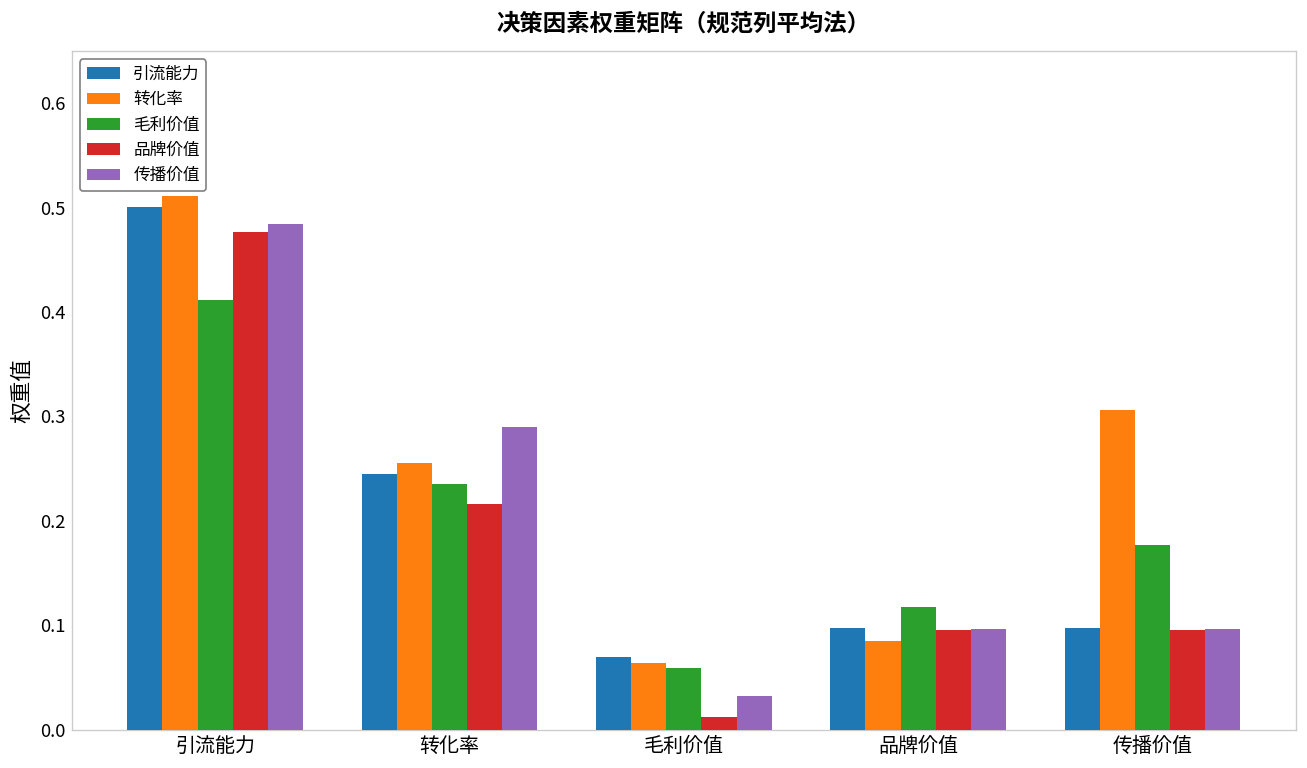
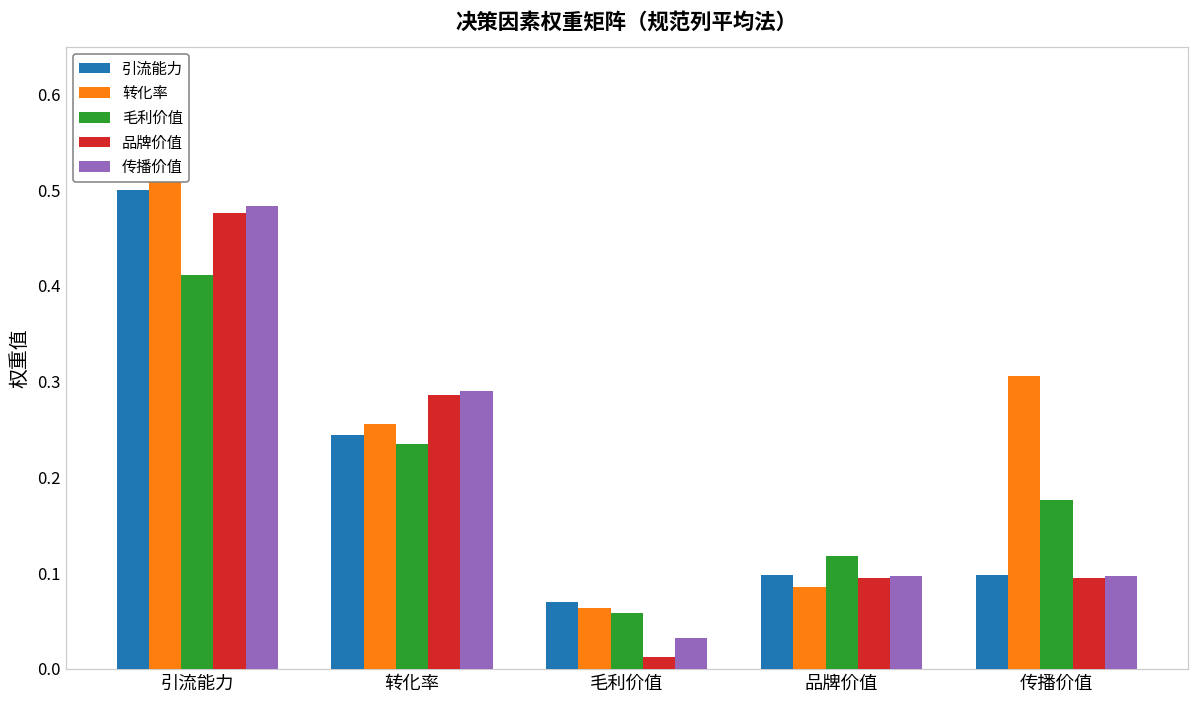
  {
    "引流能力": {
      "引流能力": 0.50,
      "转化率": 0.24,
      "毛利价值": 0.07,
      "品牌价值": 0.10,
      "传播价值": 0.10
    },
    "转化率": {
      "引流能力": 0.51,
      "转化率": 0.26,
      "毛利价值": 0.06,
      "品牌价值": 0.09,
      "传播价值": 0.31
    },
    "毛利价值": {
      "引流能力": 0.41,
      "转化率": 0.24,
      "毛利价值": 0.06,
      "品牌价值": 0.12,
      "传播价值": 0.18
    },
    "品牌价值": {
      "引流能力": 0.48,
-     "转化率": 0.22,
+     "转化率": 0.29,
      "毛利价值": 0.01,
      "品牌价值": 0.10,
      "传播价值": 0.10
    },
    "传播价值": {
      "引流能力": 0.48,
      "转化率": 0.29,
      "毛利价值": 0.03,
      "品牌价值": 0.10,
      "传播价值": 0.10
    }
  }
